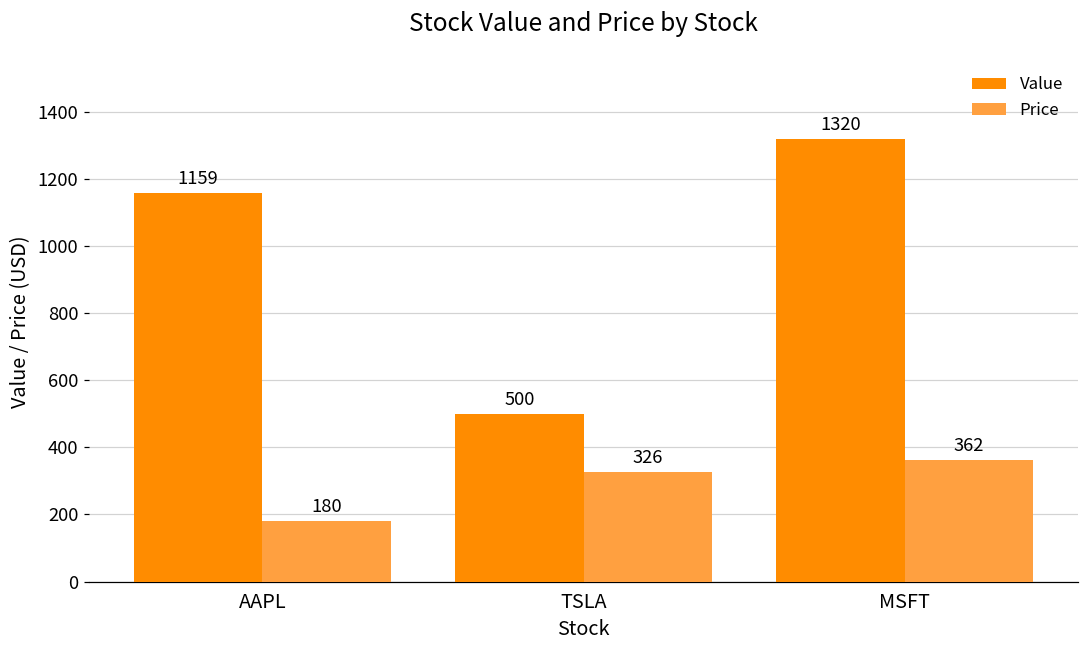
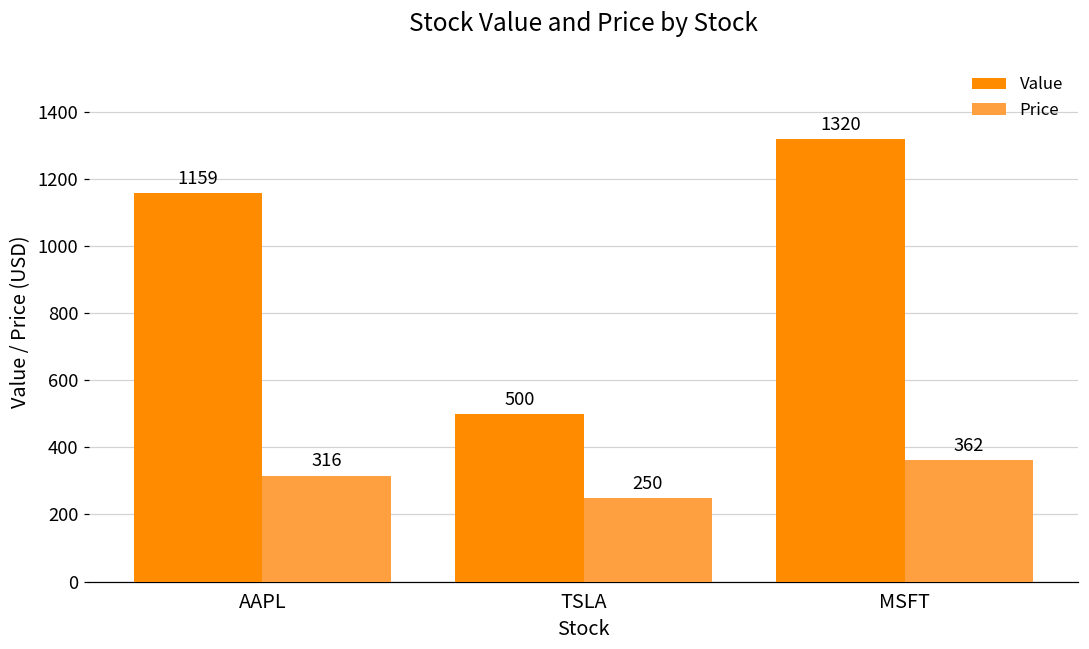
  {
    "Value": {
      "AAPL": 1159,
      "TSLA": 500,
      "MSFT": 1320
    },
    "Price": {
-     "AAPL": 180,
-     "TSLA": 326,
+     "AAPL": 316,
+     "TSLA": 250,
      "MSFT": 362
    }
  }
